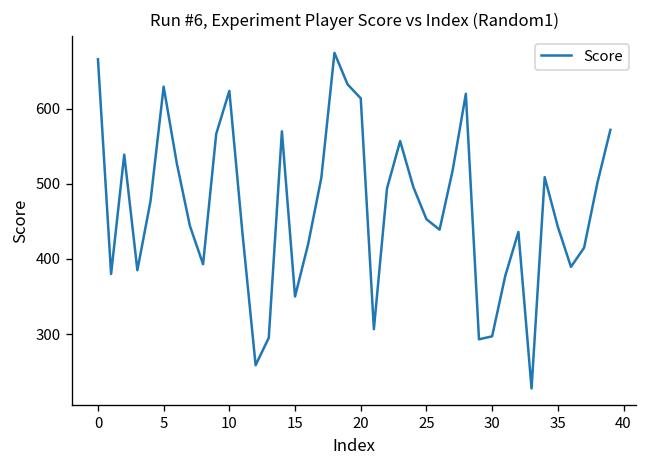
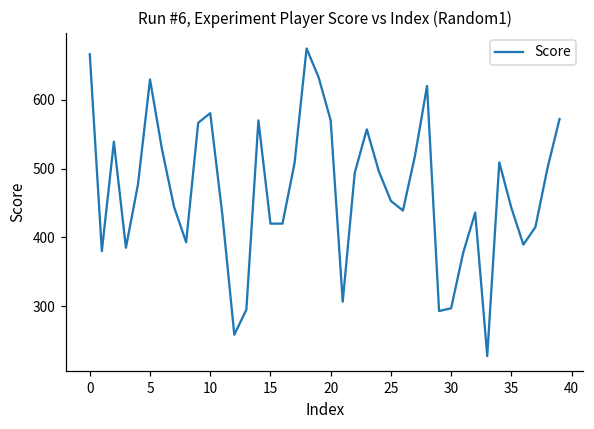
  {
    "0": 670,
    "5": 630,
-   "10": 620,
-   "15": 350,
-   "20": 610,
+   "10": 580,
+   "15": 420,
+   "20": 570,
    "25": 450,
    "30": 300,
    "35": 440
  }
